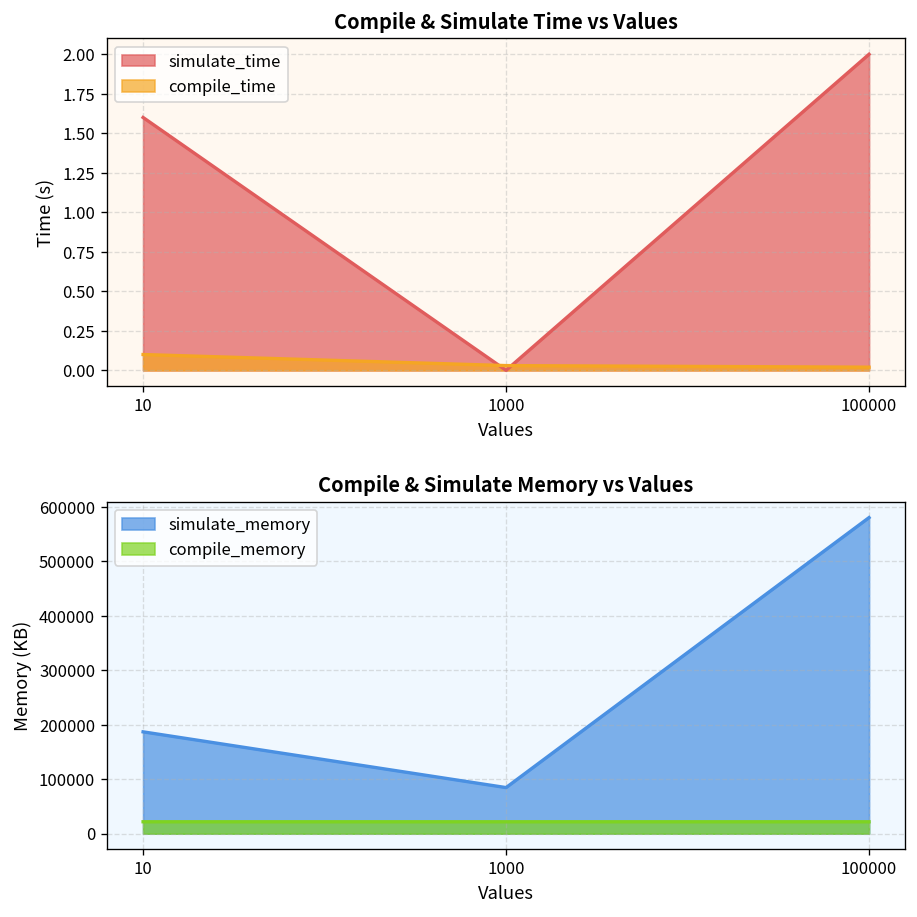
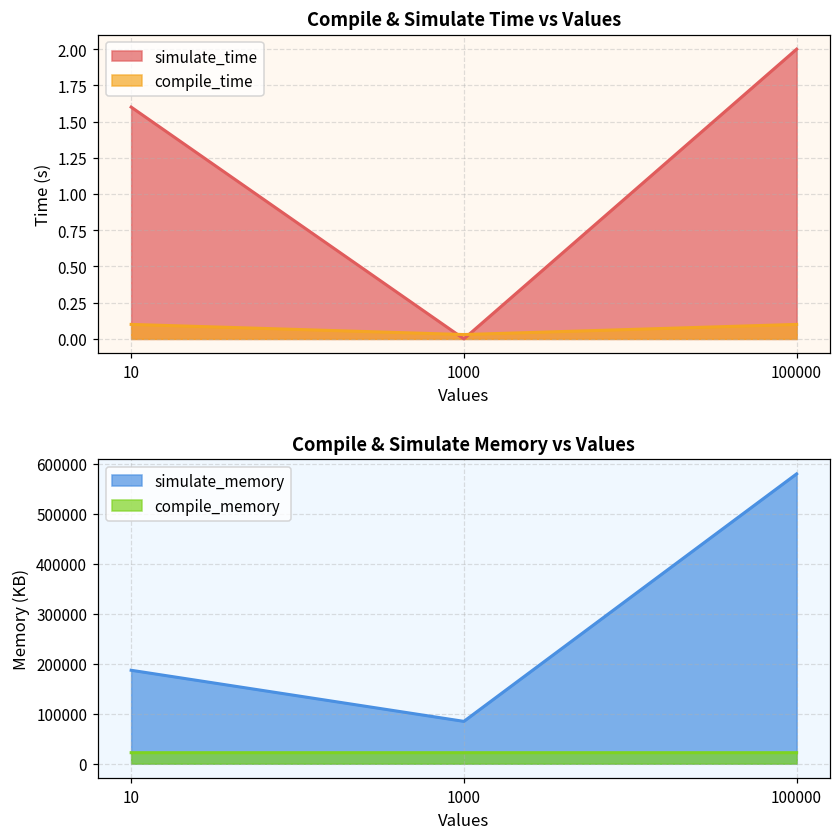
  {
    "Compile & Simulate Time vs Values": {
      "simulate_time": {
        "10": 1.60,
        "1000": 0.00,
        "100000": 2.00
      },
      "compile_time": {
        "10": 0.10,
        "1000": 0.03,
-       "100000": 0.02
+       "100000": 0.10
      }
    },
    "Compile & Simulate Memory vs Values": {
      "simulate_memory": {
        "10": 190000,
        "1000": 80000,
        "100000": 580000
      },
      "compile_memory": {
        "10": 20000,
        "1000": 20000,
        "100000": 20000
      }
    }
  }
